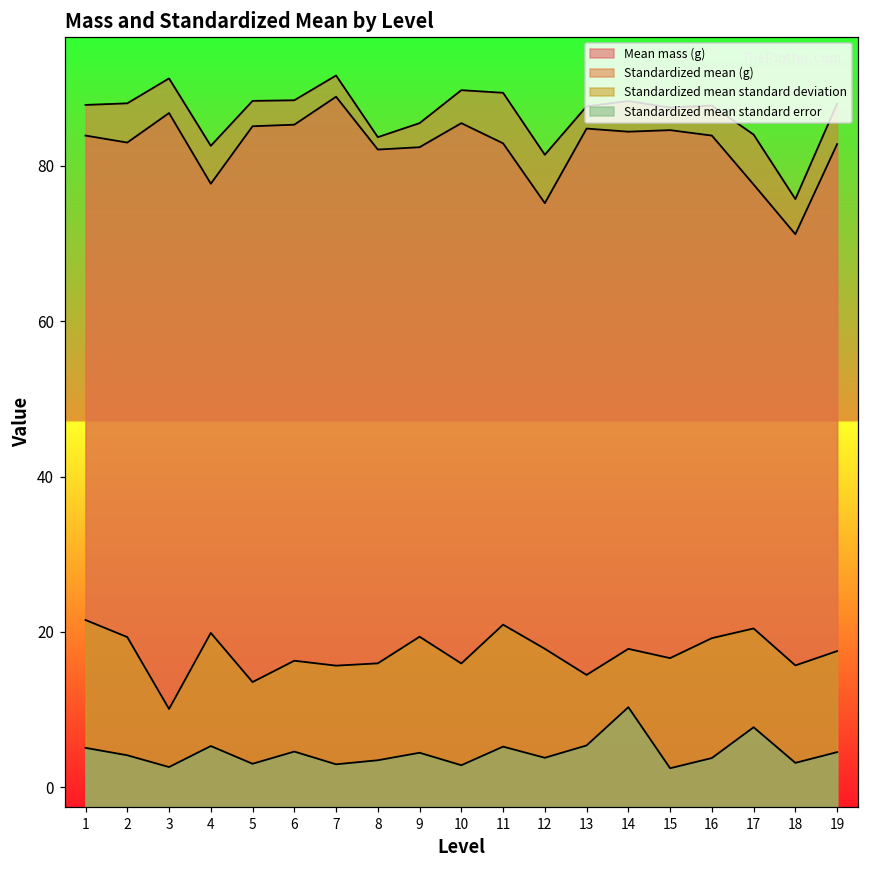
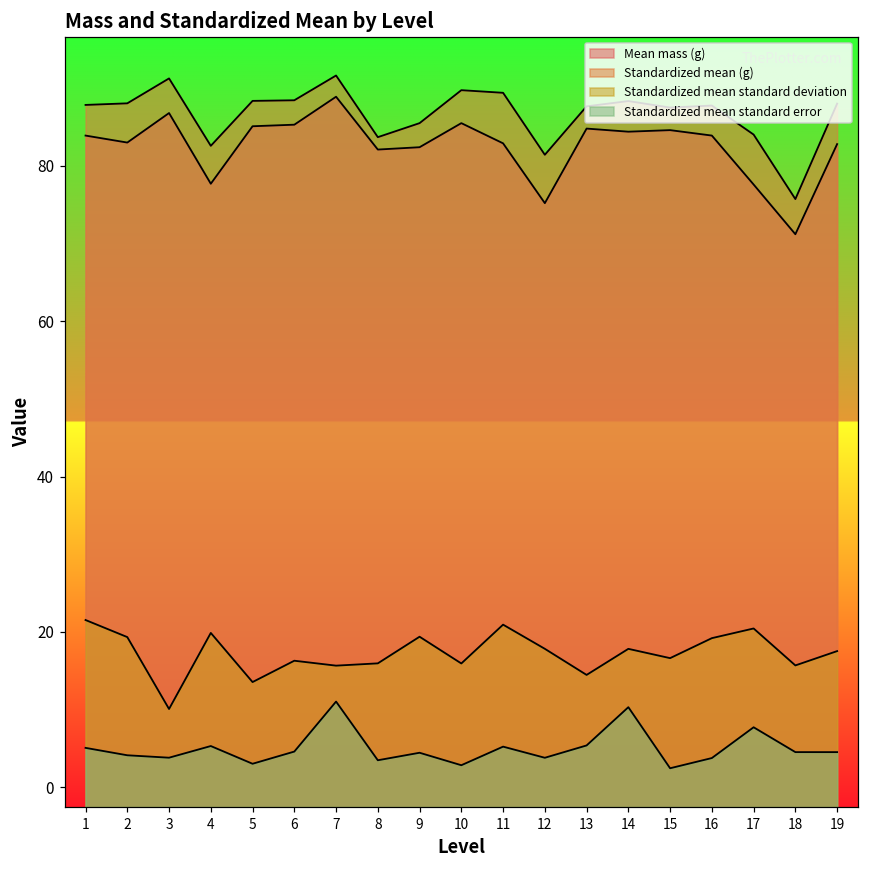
  {
    "Standardized mean standard error": {
      "1": 5,
      "2": 4,
-     "3": 3,
+     "3": 4,
      "4": 5,
      "5": 3,
      "6": 5,
-     "7": 3,
+     "7": 11,
      "8": 3,
      "9": 4,
      "10": 3,
      "11": 5,
      "12": 4,
      "13": 5,
      "14": 10,
      "15": 2,
      "16": 4,
      "17": 8,
-     "18": 3,
+     "18": 5,
      "19": 5
    }
  }
